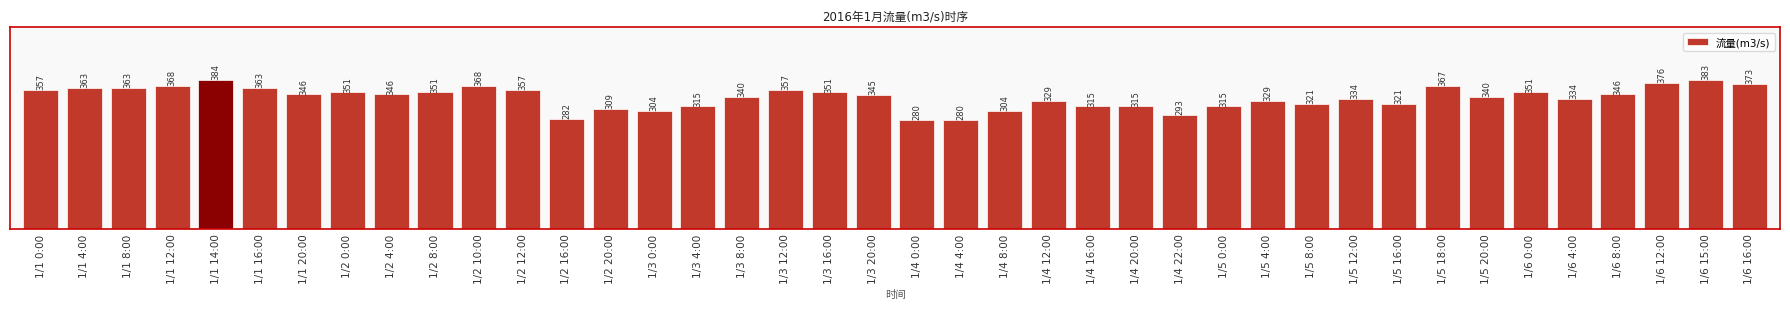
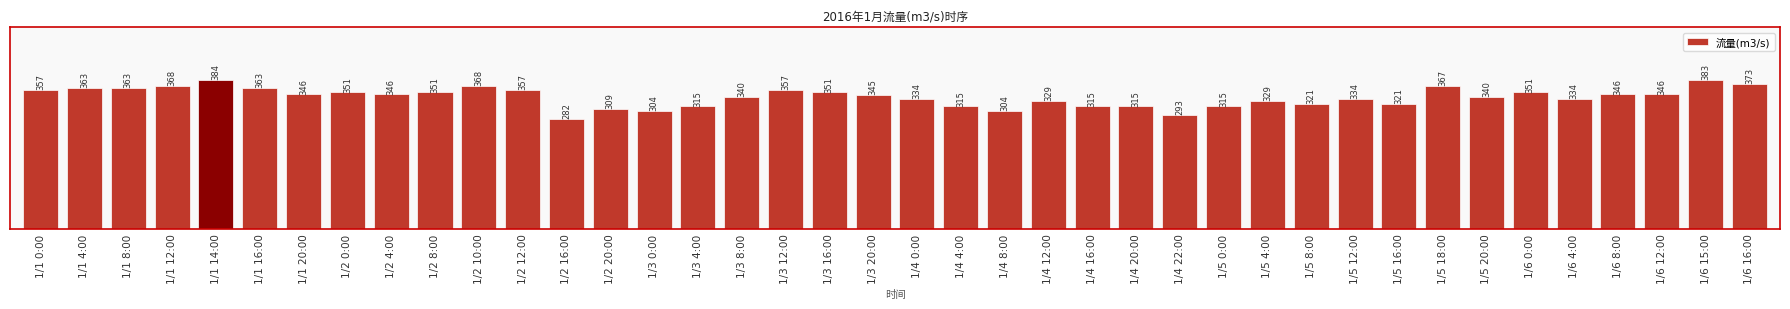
  {
    "1/1 0:00": 357,
    "1/1 4:00": 363,
    "1/1 8:00": 363,
    "1/1 12:00": 368,
    "1/1 14:00": 384,
    "1/1 16:00": 363,
    "1/1 20:00": 346,
    "1/2 0:00": 351,
    "1/2 4:00": 346,
    "1/2 8:00": 351,
    "1/2 10:00": 368,
    "1/2 12:00": 357,
    "1/2 16:00": 282,
    "1/2 20:00": 309,
    "1/3 0:00": 304,
    "1/3 4:00": 315,
    "1/3 8:00": 340,
    "1/3 12:00": 357,
    "1/3 16:00": 351,
    "1/3 20:00": 345,
-   "1/4 0:00": 280,
-   "1/4 4:00": 280,
+   "1/4 0:00": 334,
+   "1/4 4:00": 315,
    "1/4 8:00": 304,
    "1/4 12:00": 329,
    "1/4 16:00": 315,
    "1/4 20:00": 315,
    "1/4 22:00": 293,
    "1/5 0:00": 315,
    "1/5 4:00": 329,
    "1/5 8:00": 321,
    "1/5 12:00": 334,
    "1/5 16:00": 321,
    "1/5 18:00": 367,
    "1/5 20:00": 340,
    "1/6 0:00": 351,
    "1/6 4:00": 334,
    "1/6 8:00": 346,
-   "1/6 12:00": 376,
+   "1/6 12:00": 346,
    "1/6 15:00": 383,
    "1/6 16:00": 373
  }
